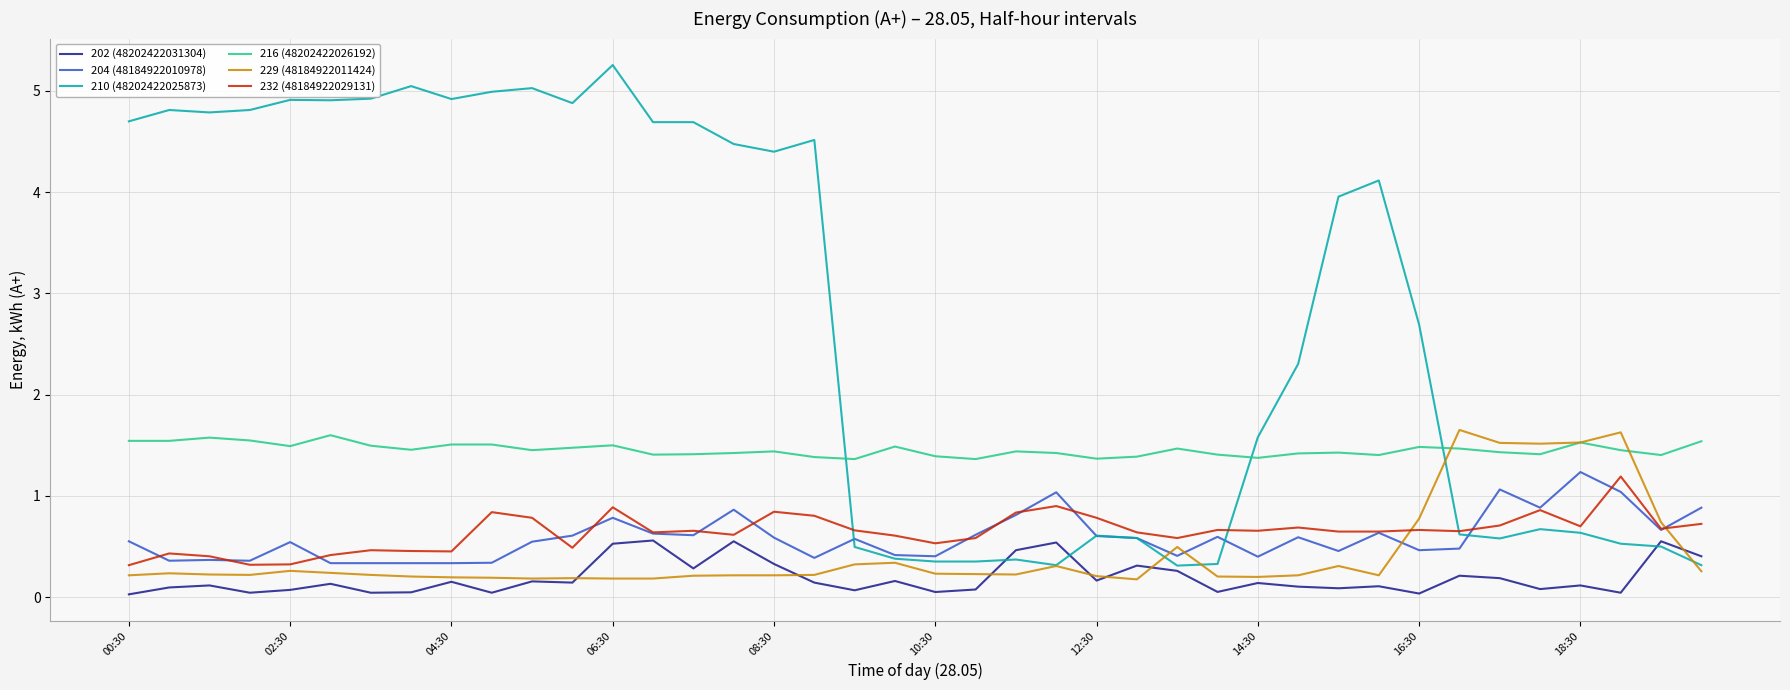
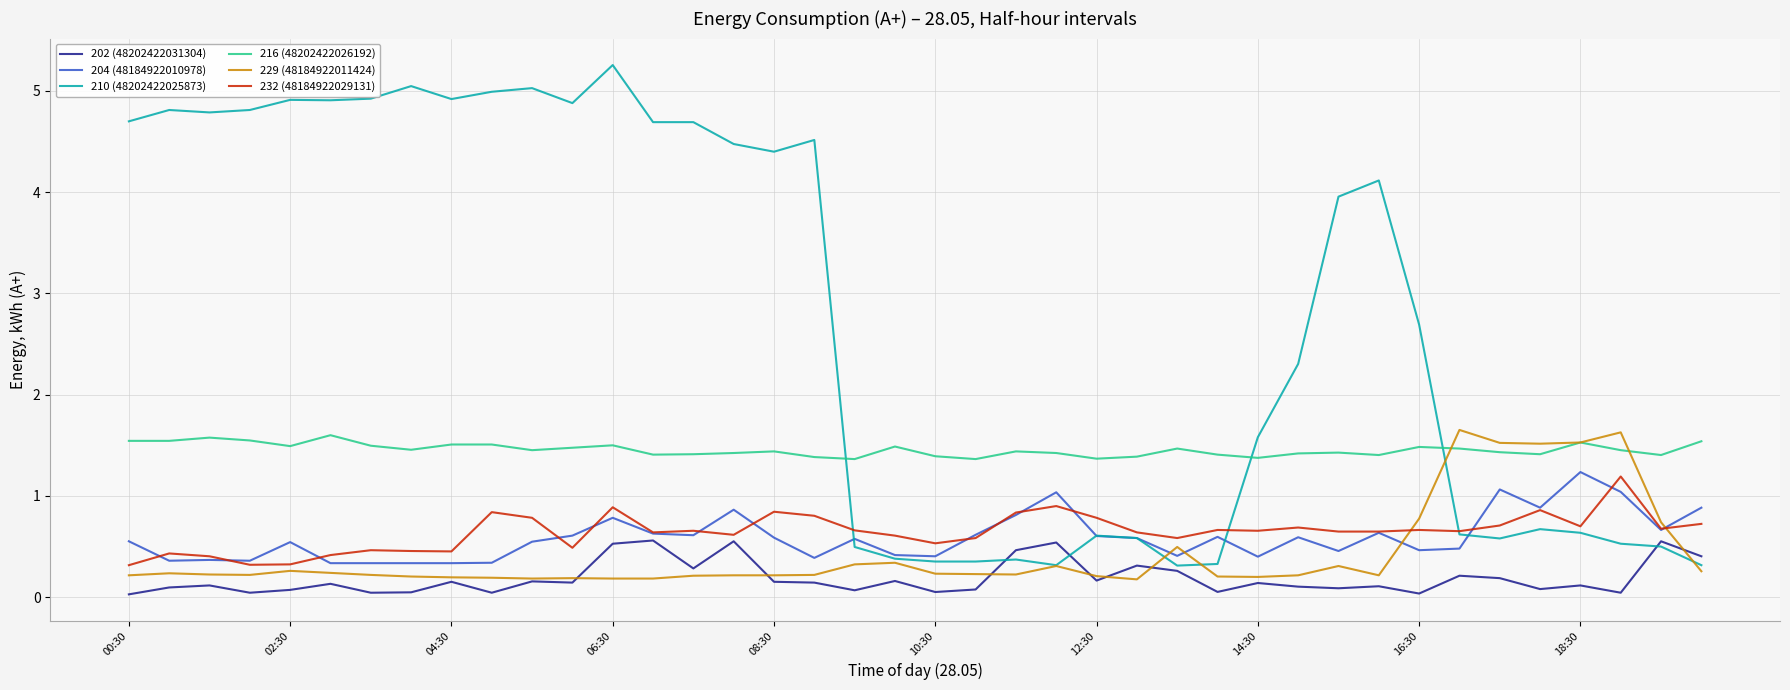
  {
    "202 (48202422031304)": {
      "00:30": 0.03,
      "02:30": 0.07,
      "04:30": 0.15,
      "06:30": 0.53,
-     "08:30": 0.33,
+     "08:30": 0.15,
      "10:30": 0.05,
      "12:30": 0.16,
      "14:30": 0.14,
      "16:30": 0.04,
      "18:30": 0.12
    },
    "204 (48184922010978)": {
      "00:30": 0.55,
      "02:30": 0.54,
      "04:30": 0.34,
      "06:30": 0.78,
      "08:30": 0.59,
      "10:30": 0.40,
      "14:30": 0.40,
      "16:30": 0.46,
      "18:30": 1.24
    },
    "229 (48184922011424)": {
      "00:30": 0.22,
      "02:30": 0.26,
      "04:30": 0.20,
      "06:30": 0.18,
      "08:30": 0.22,
      "10:30": 0.23,
      "12:30": 0.21,
      "14:30": 0.20,
      "16:30": 0.78
    },
    "232 (48184922029131)": {
      "00:30": 0.32,
      "02:30": 0.32,
      "04:30": 0.45,
      "06:30": 0.89,
      "08:30": 0.84,
      "10:30": 0.53,
      "12:30": 0.78,
      "14:30": 0.66,
      "16:30": 0.66,
      "18:30": 0.70
    }
  }
